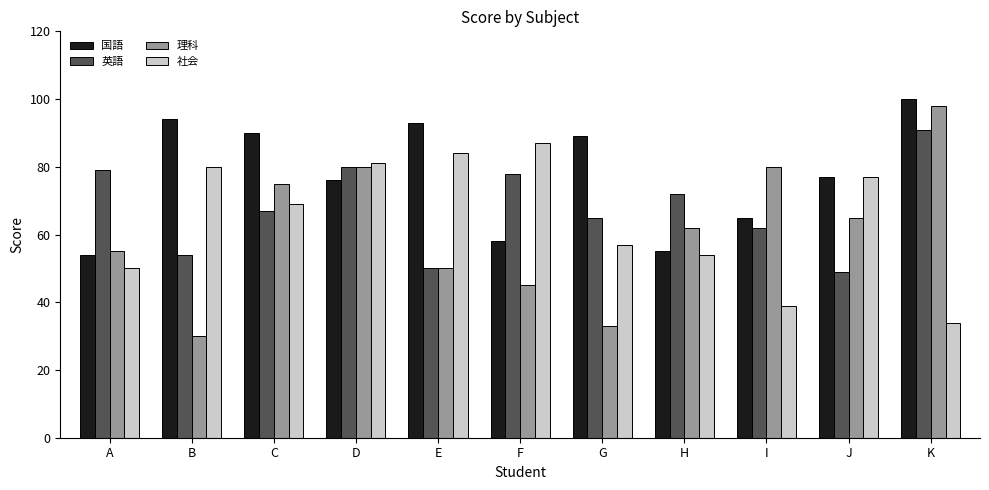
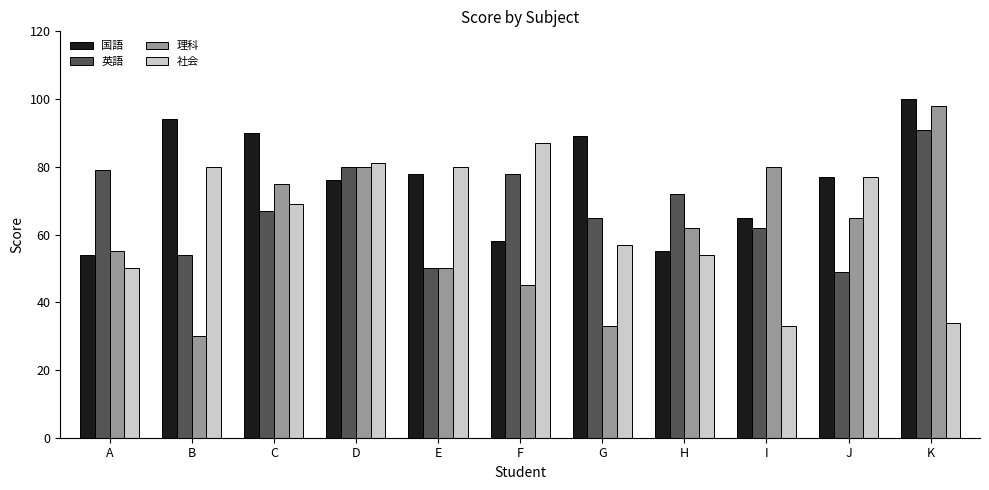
  {
    "国語": {
      "A": 54,
      "B": 94,
      "C": 90,
      "D": 76,
-     "E": 93,
+     "E": 78,
      "F": 58,
      "G": 89,
      "H": 55,
      "I": 65,
      "J": 77,
      "K": 100
    },
    "英語": {
      "A": 79,
      "B": 54,
      "C": 67,
      "D": 80,
      "E": 50,
      "F": 78,
      "G": 65,
      "H": 72,
      "I": 62,
      "J": 49,
      "K": 91
    },
    "理科": {
      "A": 55,
      "B": 30,
      "C": 75,
      "D": 80,
      "E": 50,
      "F": 45,
      "G": 33,
      "H": 62,
      "I": 80,
      "J": 65,
      "K": 98
    },
    "社会": {
      "A": 50,
      "B": 80,
      "C": 69,
      "D": 81,
-     "E": 84,
+     "E": 80,
      "F": 87,
      "G": 57,
      "H": 54,
-     "I": 39,
+     "I": 33,
      "J": 77,
      "K": 34
    }
  }
